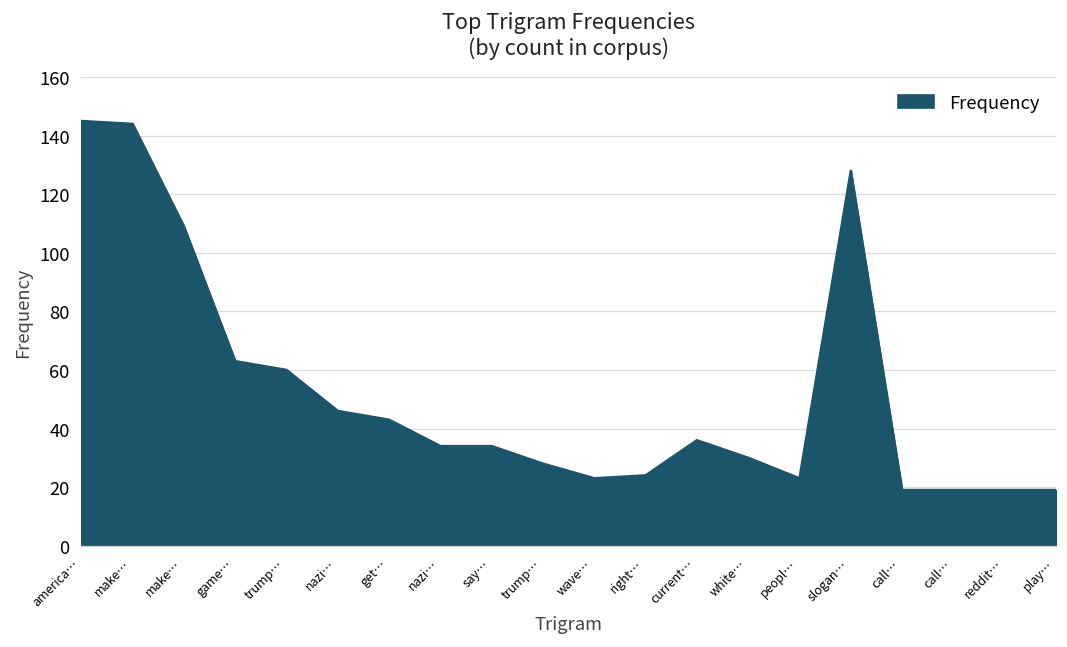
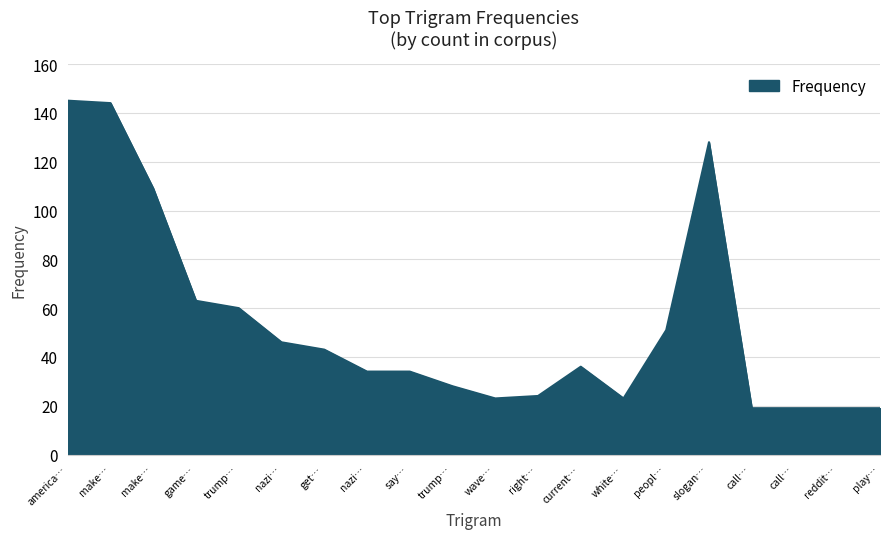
  {
    "america…": 145,
    "game…": 63,
    "get…": 43,
    "say…": 34,
    "wave…": 23,
    "right…": 24,
    "current…": 36,
-   "white…": 30,
-   "peopl…": 23,
+   "white…": 23,
+   "peopl…": 51,
    "slogan…": 128,
    "reddit…": 19,
    "play…": 19
  }
